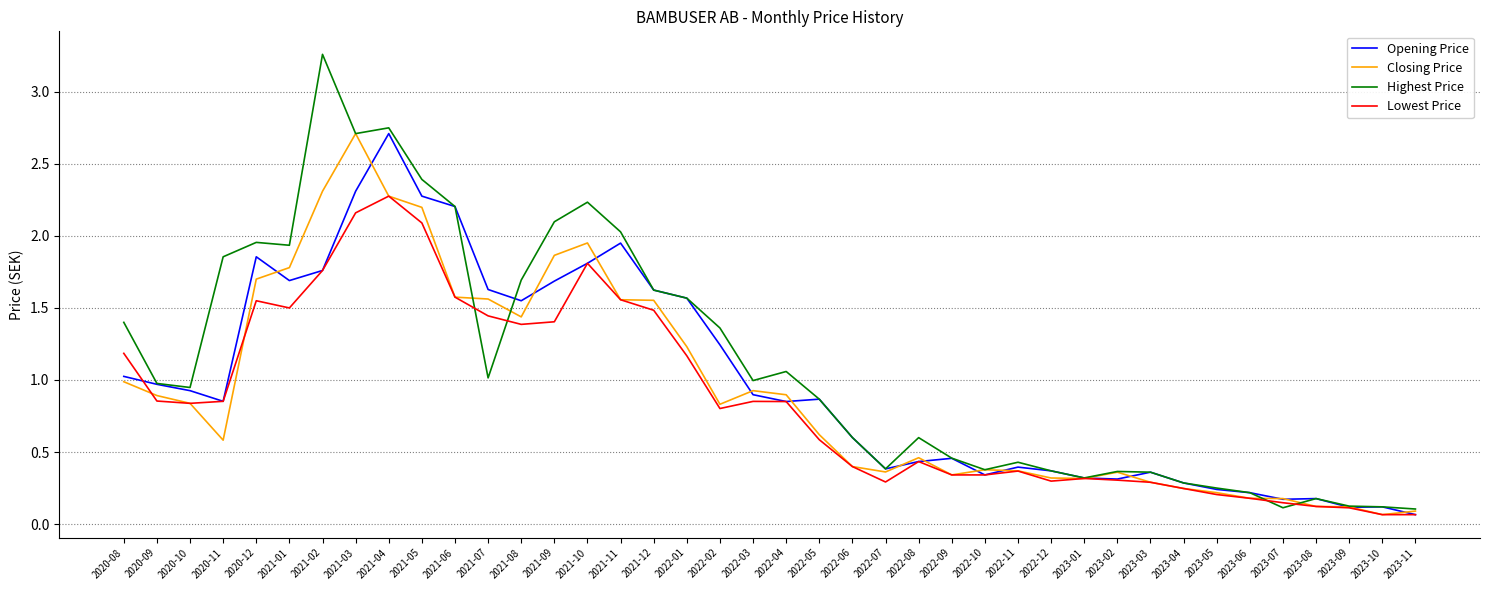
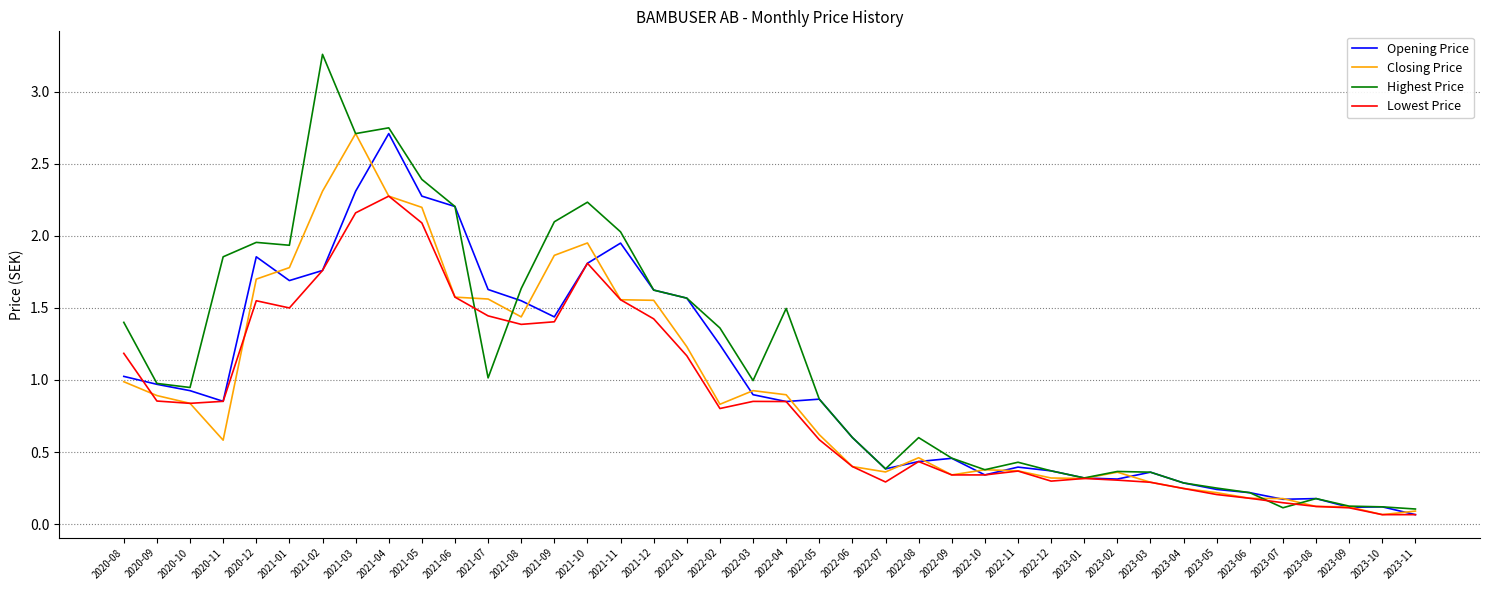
  {
    "Opening Price": {
      "2020-08": 1.02,
      "2020-10": 0.93,
      "2020-12": 1.86,
      "2021-01": 1.69,
      "2021-03": 2.31,
      "2021-04": 2.71,
      "2021-05": 2.28,
      "2021-07": 1.63,
      "2021-08": 1.55,
-     "2021-09": 1.69,
+     "2021-09": 1.44,
      "2021-11": 1.95,
      "2022-02": 1.24,
      "2022-03": 0.90,
      "2022-11": 0.40
    },
    "Closing Price": {
      "2020-08": 0.99,
      "2020-09": 0.89,
      "2020-11": 0.58,
      "2020-12": 1.70,
      "2021-01": 1.78,
      "2021-02": 2.31,
      "2021-05": 2.20,
      "2021-07": 1.56,
      "2021-08": 1.44,
      "2021-09": 1.87,
      "2021-10": 1.95,
      "2021-12": 1.55,
      "2022-01": 1.23,
      "2022-02": 0.83,
      "2022-03": 0.93,
      "2022-04": 0.90,
      "2022-05": 0.62,
      "2022-07": 0.36,
      "2022-08": 0.46,
      "2022-12": 0.32
    },
    "Highest Price": {
      "2020-08": 1.40,
      "2020-10": 0.95,
      "2020-11": 1.86,
      "2020-12": 1.96,
      "2021-01": 1.93,
      "2021-02": 3.26,
      "2021-04": 2.75,
      "2021-05": 2.39,
      "2021-07": 1.01,
-     "2021-08": 1.69,
+     "2021-08": 1.63,
      "2021-09": 2.10,
      "2021-10": 2.23,
      "2021-11": 2.03,
      "2022-02": 1.36,
      "2022-03": 1.00,
-     "2022-04": 1.06,
+     "2022-04": 1.50,
      "2022-08": 0.60,
      "2022-11": 0.43,
      "2023-07": 0.11
    },
    "Lowest Price": {
      "2020-08": 1.18,
      "2020-09": 0.85,
      "2020-12": 1.55,
      "2021-01": 1.50,
      "2021-03": 2.16,
      "2021-05": 2.09,
      "2021-07": 1.45,
      "2021-08": 1.39,
      "2021-09": 1.40,
-     "2021-12": 1.48,
+     "2021-12": 1.42,
      "2022-01": 1.17,
      "2022-02": 0.80,
      "2022-03": 0.85,
      "2022-05": 0.59,
      "2022-07": 0.29,
      "2022-12": 0.30,
      "2023-07": 0.15
    }
  }
